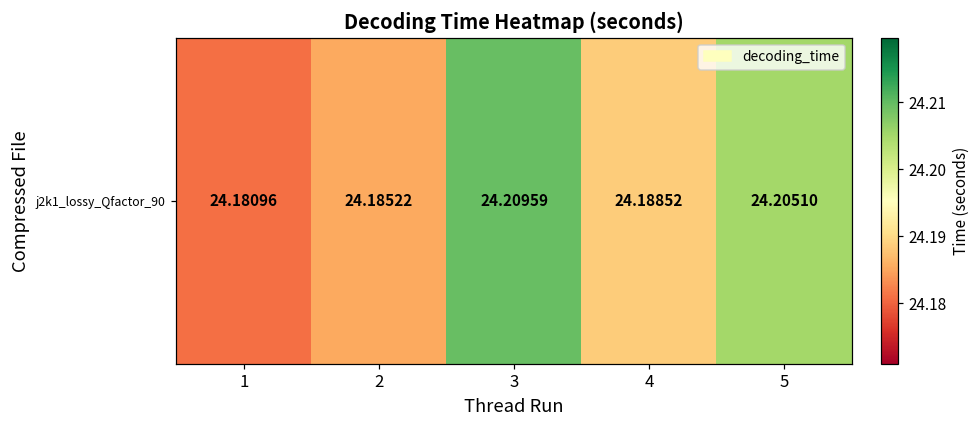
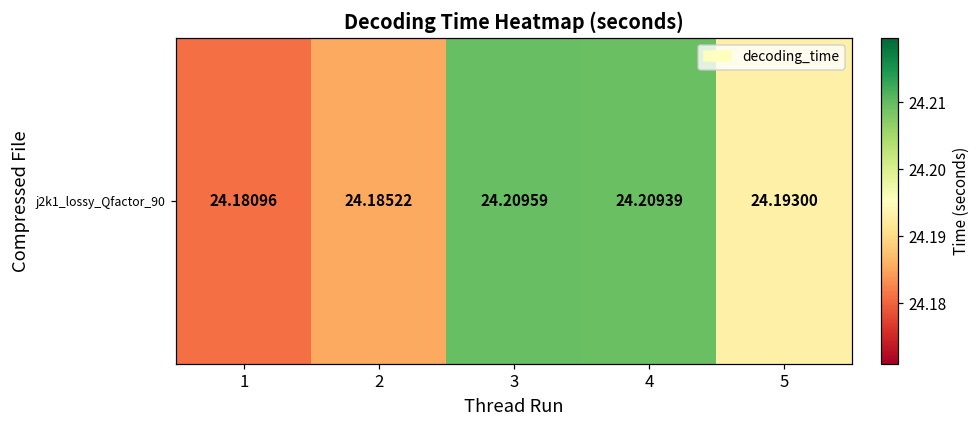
  {
    "j2k1_lossy_Qfactor_90": {
      "1": 24.18096,
      "2": 24.18522,
      "3": 24.20959,
-     "4": 24.18852,
-     "5": 24.20510
+     "4": 24.20939,
+     "5": 24.19300
    }
  }
